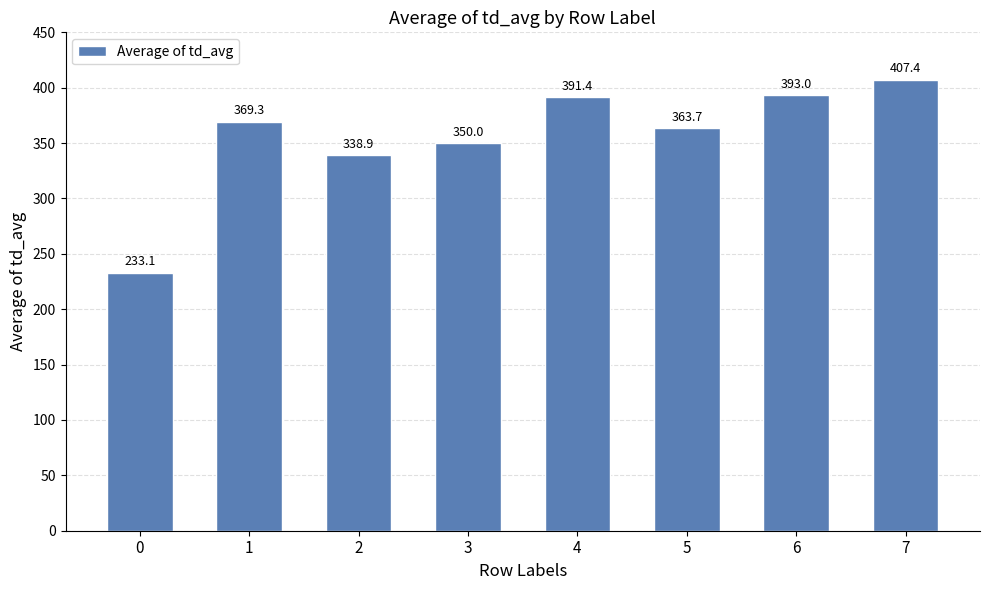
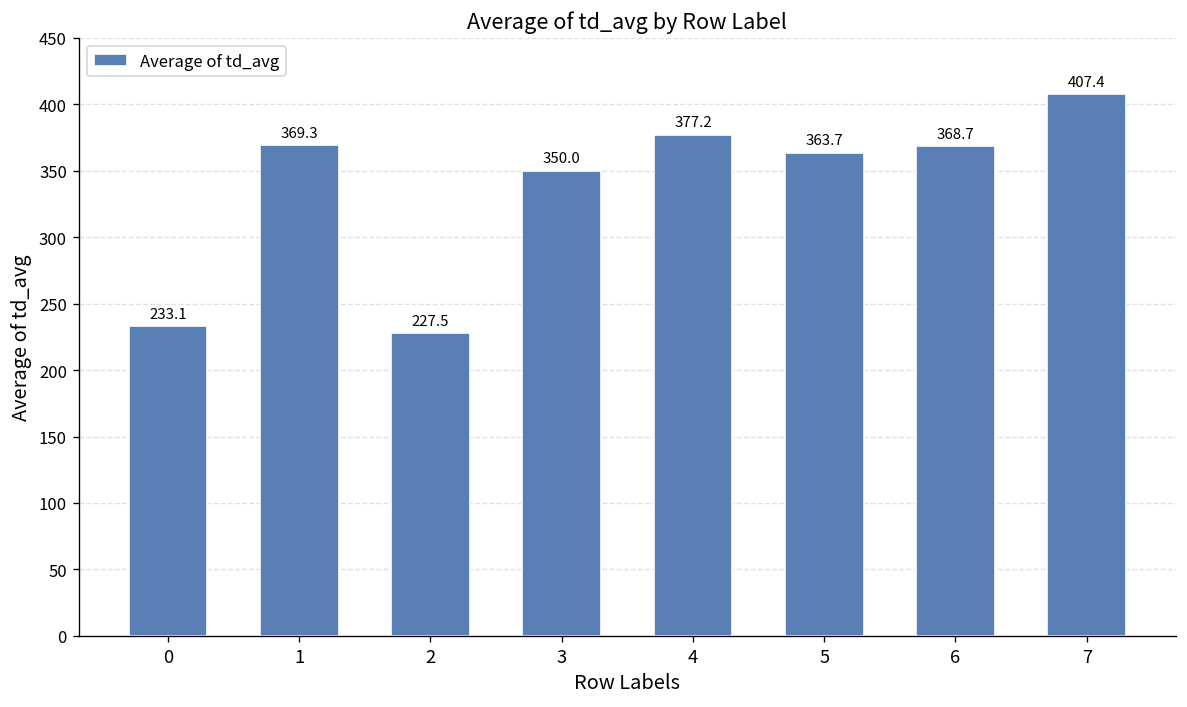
  {
    "0": 233.1,
    "1": 369.3,
-   "2": 338.9,
+   "2": 227.5,
    "3": 350.0,
-   "4": 391.4,
+   "4": 377.2,
    "5": 363.7,
-   "6": 393.0,
+   "6": 368.7,
    "7": 407.4
  }
